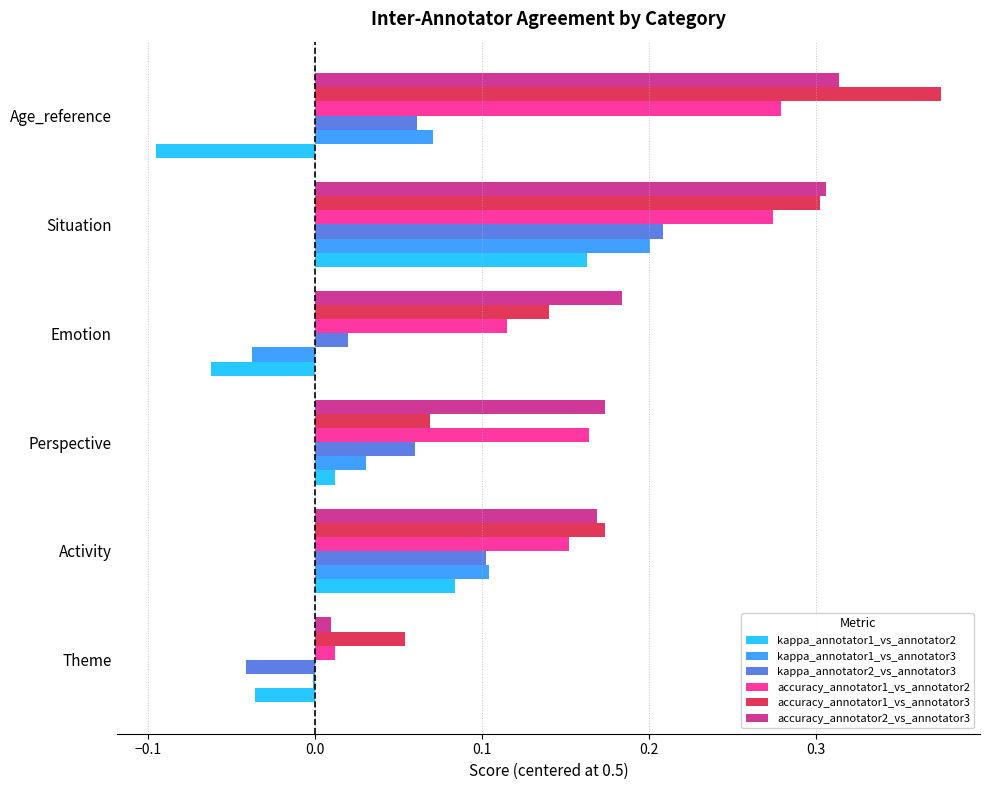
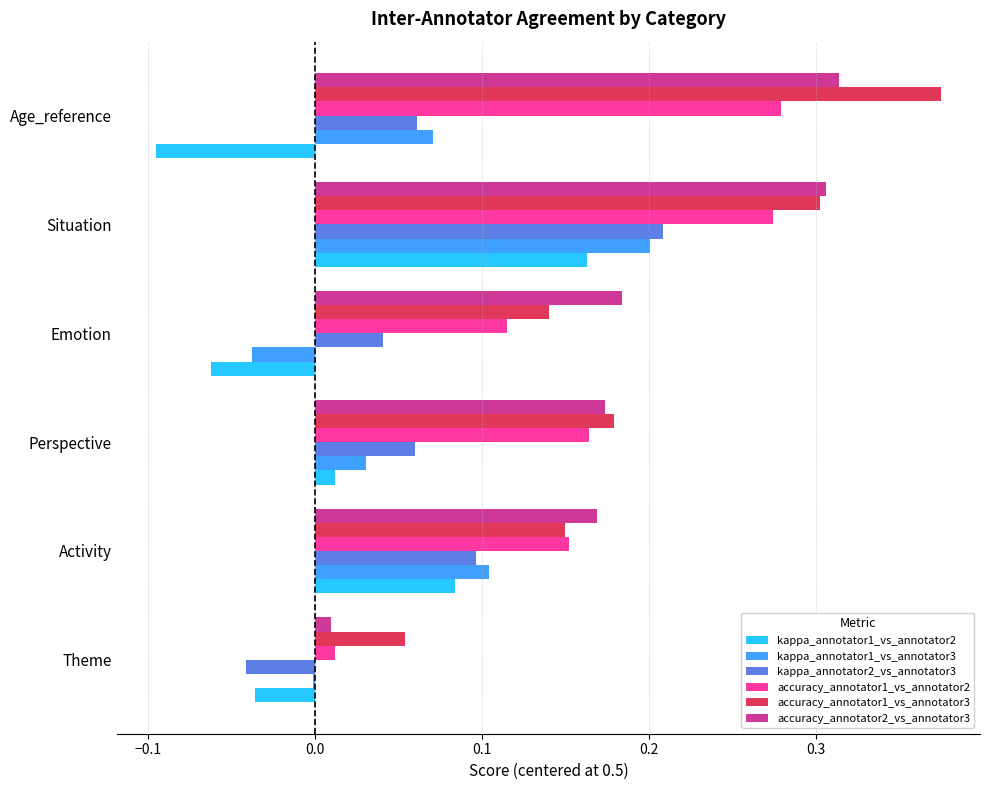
  {
    "kappa_annotator2_vs_annotator3": {
      "Age_reference": 0.061,
      "Situation": 0.209,
-     "Emotion": 0.020,
+     "Emotion": 0.041,
      "Perspective": 0.060,
-     "Activity": 0.102,
+     "Activity": 0.097,
      "Theme": -0.041
    },
    "accuracy_annotator1_vs_annotator3": {
      "Age_reference": 0.375,
      "Situation": 0.302,
      "Emotion": 0.140,
-     "Perspective": 0.069,
-     "Activity": 0.174,
+     "Perspective": 0.179,
+     "Activity": 0.150,
      "Theme": 0.054
    }
  }
